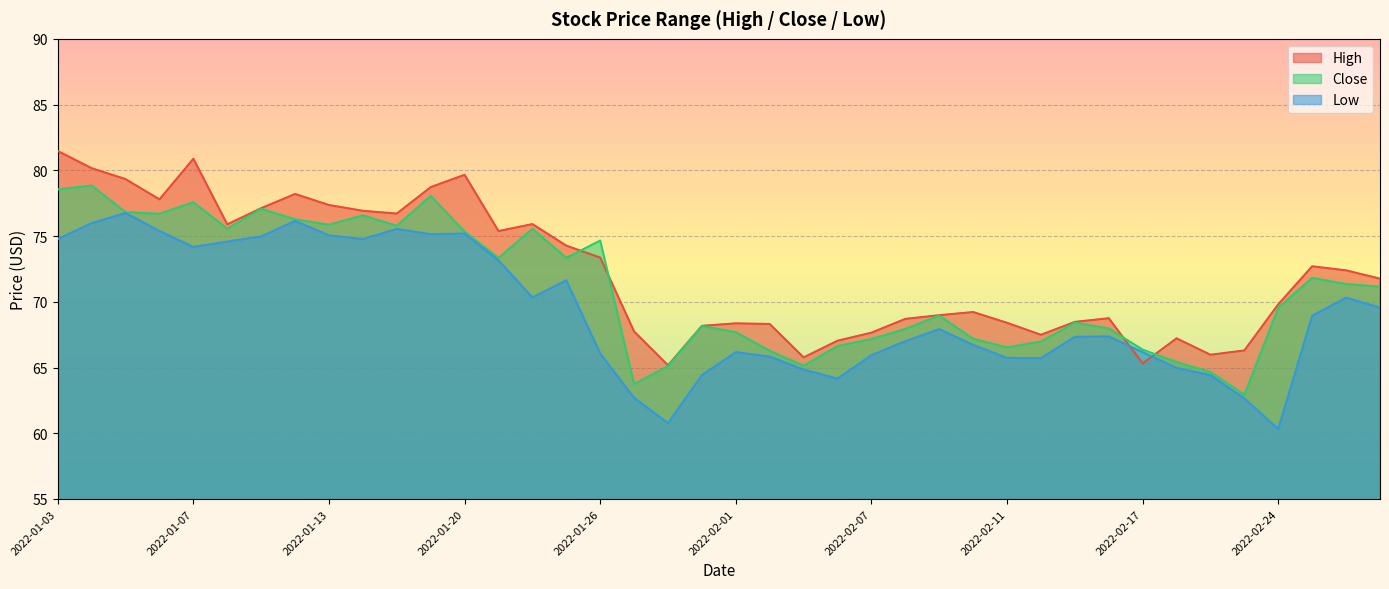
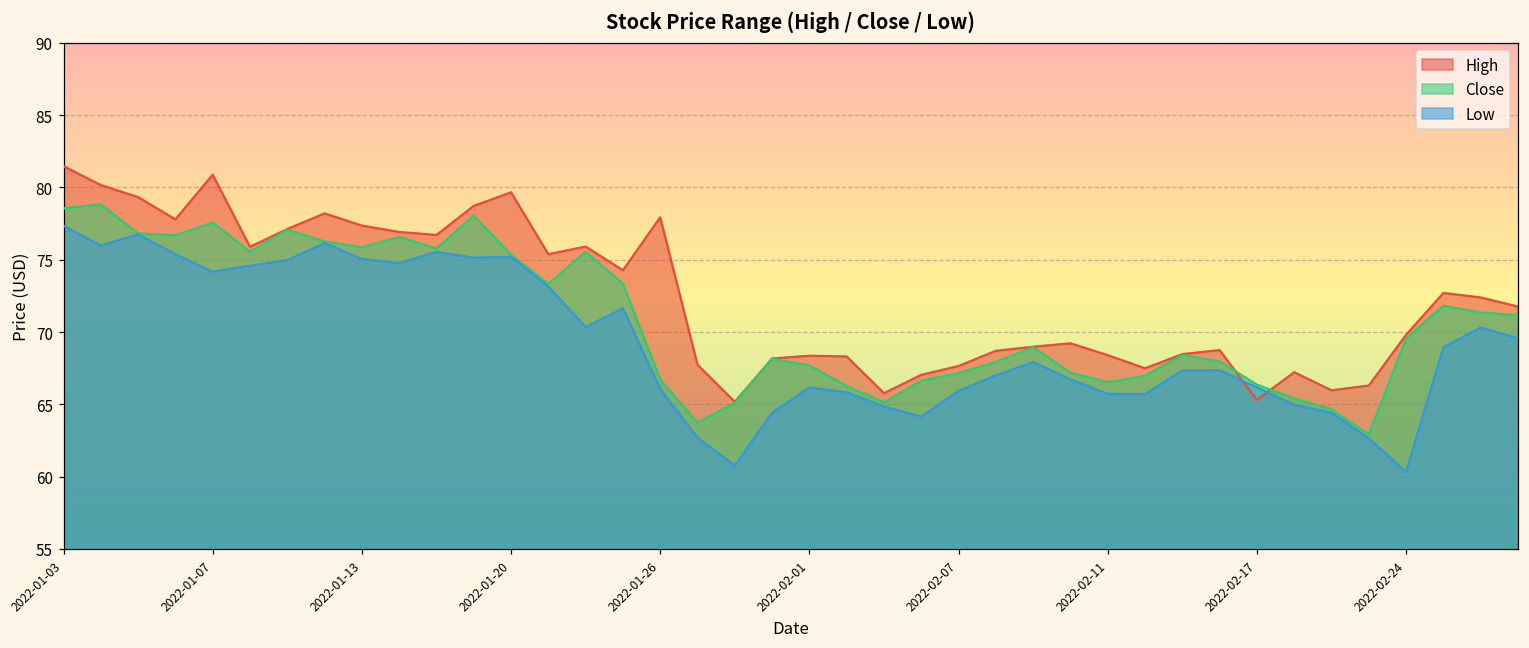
  {
    "High": {
      "2022-01-03": 81.5,
      "2022-01-07": 80.9,
      "2022-01-13": 77.4,
      "2022-01-20": 79.7,
-     "2022-01-26": 73.4,
+     "2022-01-26": 77.9,
      "2022-02-01": 68.4,
      "2022-02-07": 67.7,
      "2022-02-11": 68.4,
      "2022-02-17": 65.3,
      "2022-02-24": 69.8
    },
    "Close": {
      "2022-01-03": 78.6,
      "2022-01-07": 77.6,
      "2022-01-13": 75.9,
-     "2022-01-26": 74.7,
+     "2022-01-26": 66.7,
      "2022-02-01": 67.7,
      "2022-02-07": 67.2,
      "2022-02-11": 66.5,
      "2022-02-24": 69.5
    },
    "Low": {
-     "2022-01-03": 74.8,
+     "2022-01-03": 77.4,
      "2022-01-07": 74.2,
      "2022-01-13": 75.1,
      "2022-01-26": 66.1,
      "2022-02-01": 66.2,
      "2022-02-07": 65.9,
      "2022-02-11": 65.7,
      "2022-02-24": 60.3
    }
  }
